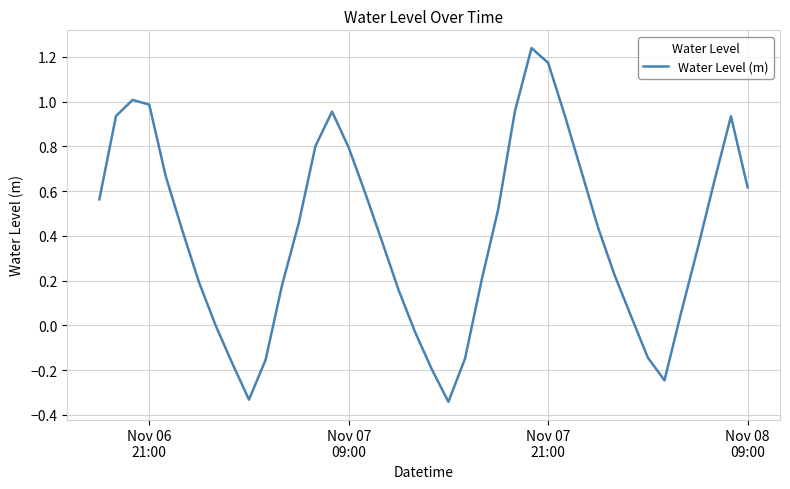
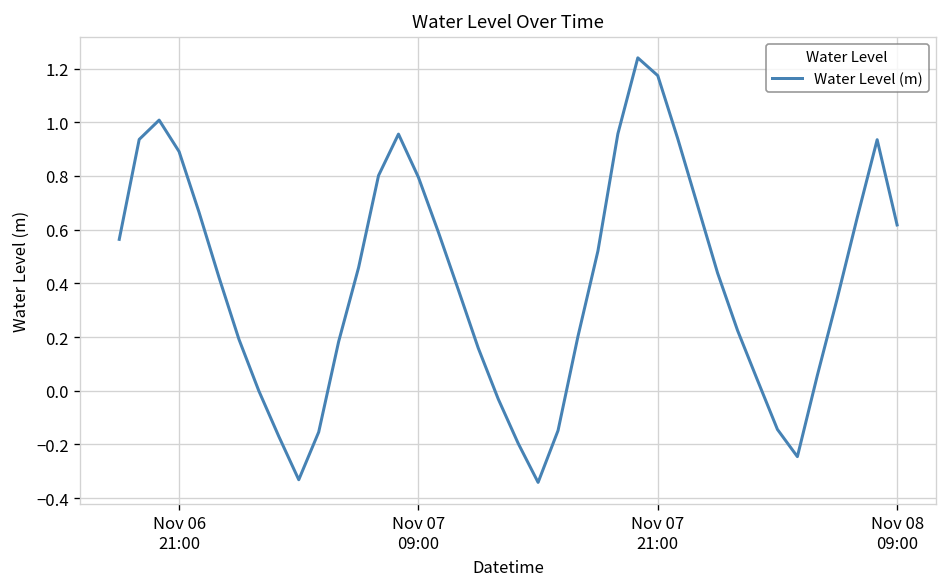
  {
-   "Nov 06 21:00": 0.99,
+   "Nov 06 21:00": 0.89,
    "Nov 07 09:00": 0.79,
    "Nov 07 21:00": 1.17,
    "Nov 08 09:00": 0.62
  }
